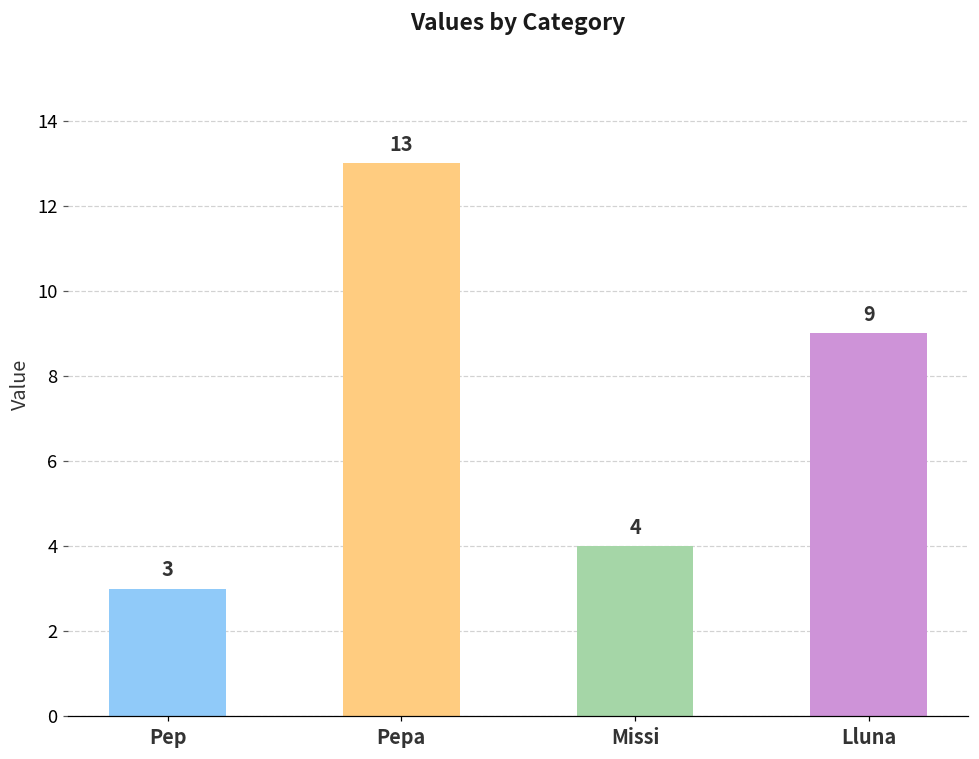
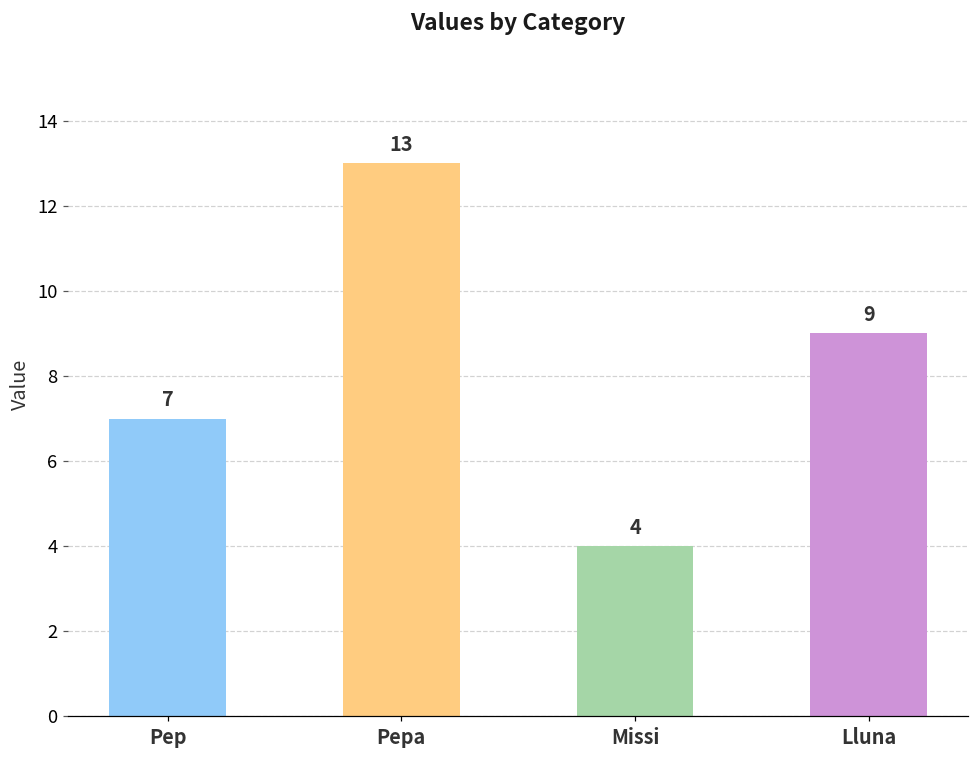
  {
-   "Pep": 3,
+   "Pep": 7,
    "Pepa": 13,
    "Missi": 4,
    "Lluna": 9
  }
